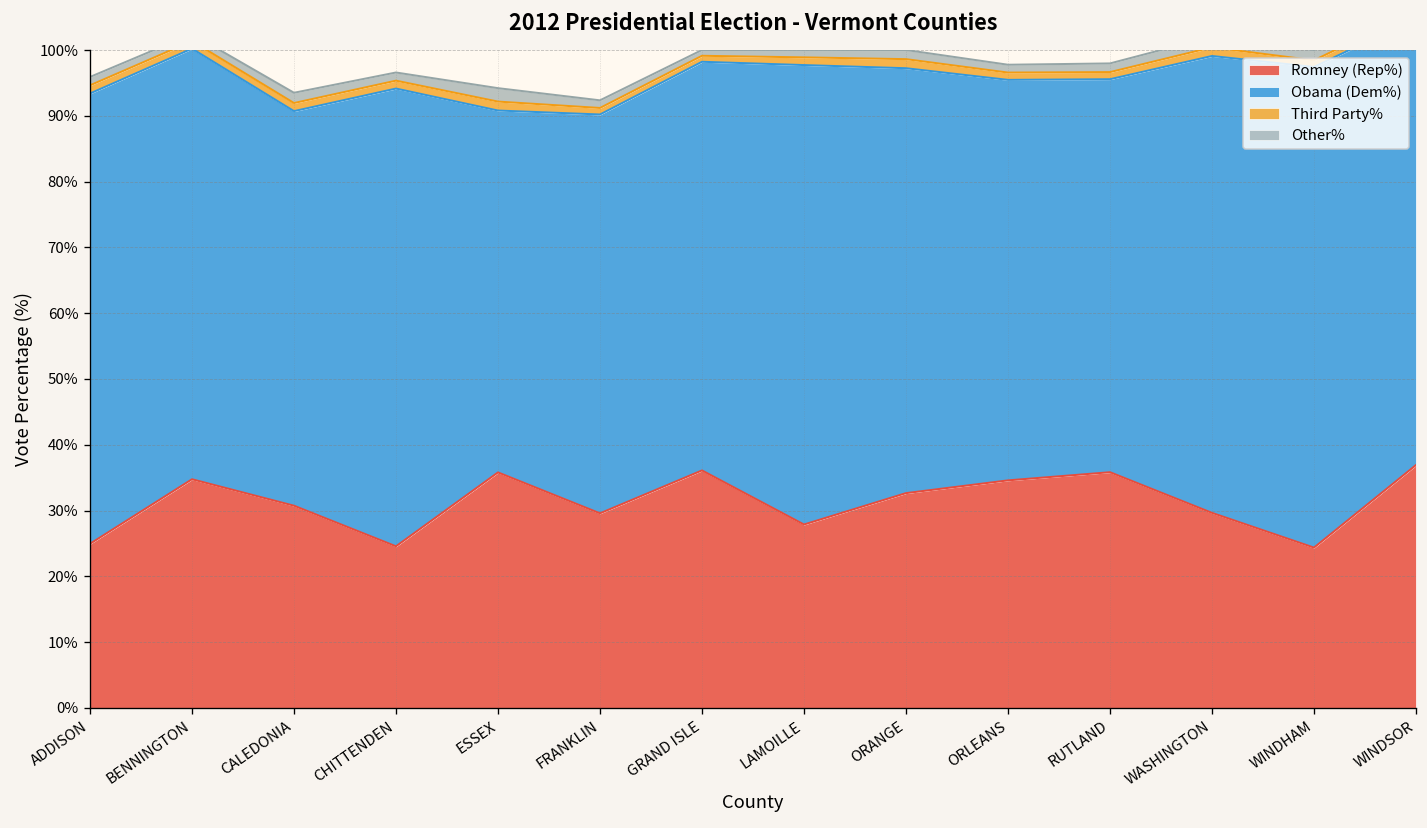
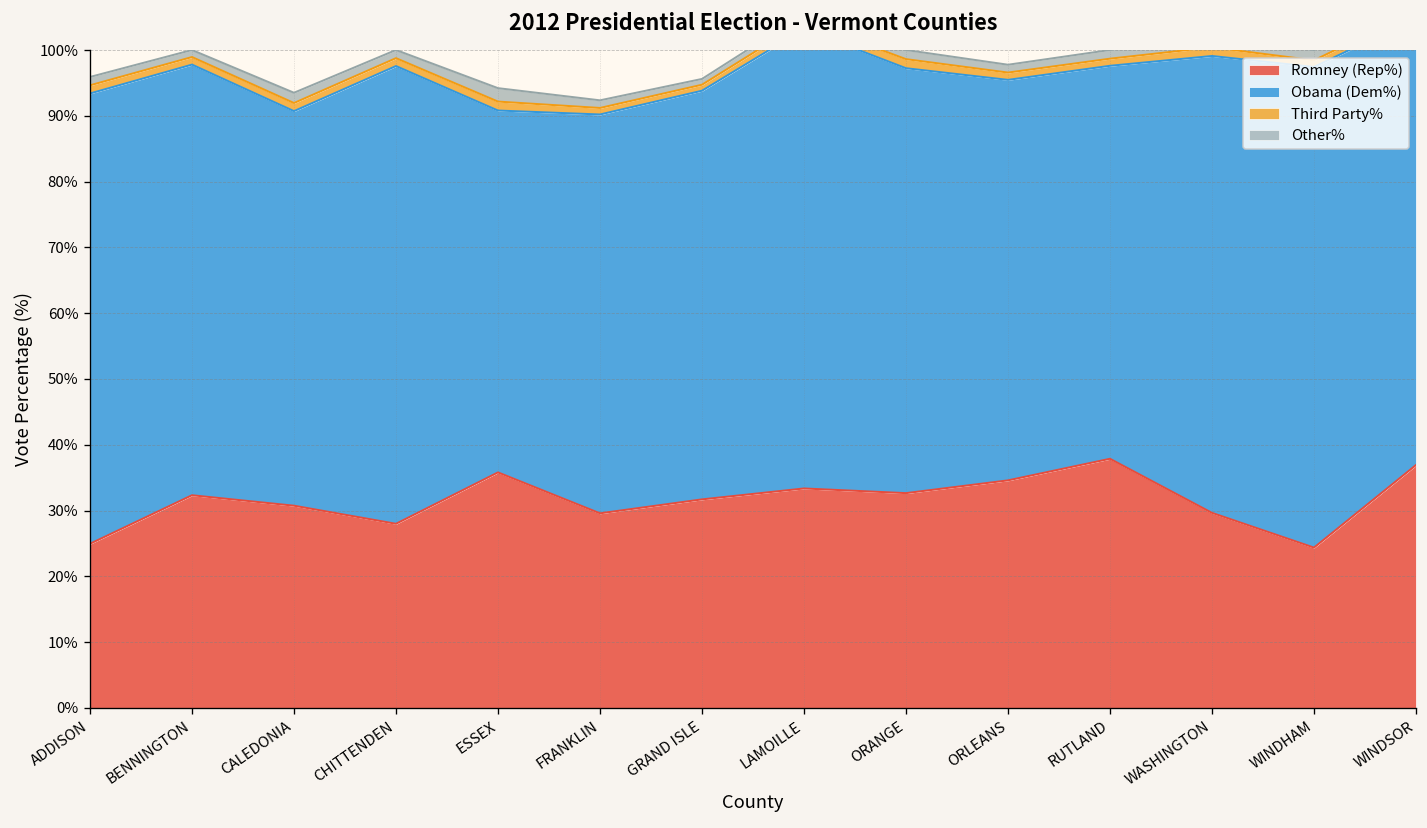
  {
    "Romney (Rep%)": {
      "ADDISON": "25%",
-     "BENNINGTON": "35%",
+     "BENNINGTON": "32%",
      "CALEDONIA": "31%",
-     "CHITTENDEN": "25%",
+     "CHITTENDEN": "28%",
      "ESSEX": "36%",
      "FRANKLIN": "30%",
-     "GRAND ISLE": "36%",
-     "LAMOILLE": "28%",
+     "GRAND ISLE": "32%",
+     "LAMOILLE": "33%",
      "ORANGE": "33%",
      "ORLEANS": "35%",
-     "RUTLAND": "36%",
+     "RUTLAND": "38%",
      "WASHINGTON": "30%",
      "WINDHAM": "24%",
      "WINDSOR": "37%"
    },
    "Obama (Dem%)": {
      "ADDISON": "68%",
      "BENNINGTON": "65%",
      "CALEDONIA": "60%",
      "CHITTENDEN": "70%",
      "ESSEX": "55%",
      "FRANKLIN": "61%",
      "GRAND ISLE": "62%",
      "ORANGE": "65%",
      "ORLEANS": "61%",
      "RUTLAND": "60%",
      "WASHINGTON": "69%"
    },
    "Third Party%": {
      "ADDISON": "1%",
      "CALEDONIA": "1%",
      "CHITTENDEN": "1%",
      "ESSEX": "1%",
      "FRANKLIN": "1%",
      "GRAND ISLE": "1%",
      "ORANGE": "1%",
      "ORLEANS": "1%",
      "RUTLAND": "1%"
    },
    "Other%": {
      "ADDISON": "1%",
      "CALEDONIA": "2%",
      "CHITTENDEN": "1%",
      "ESSEX": "2%",
      "FRANKLIN": "1%",
      "GRAND ISLE": "1%",
      "ORANGE": "1%",
      "ORLEANS": "1%",
      "RUTLAND": "1%",
      "WINDHAM": "2%"
    }
  }
